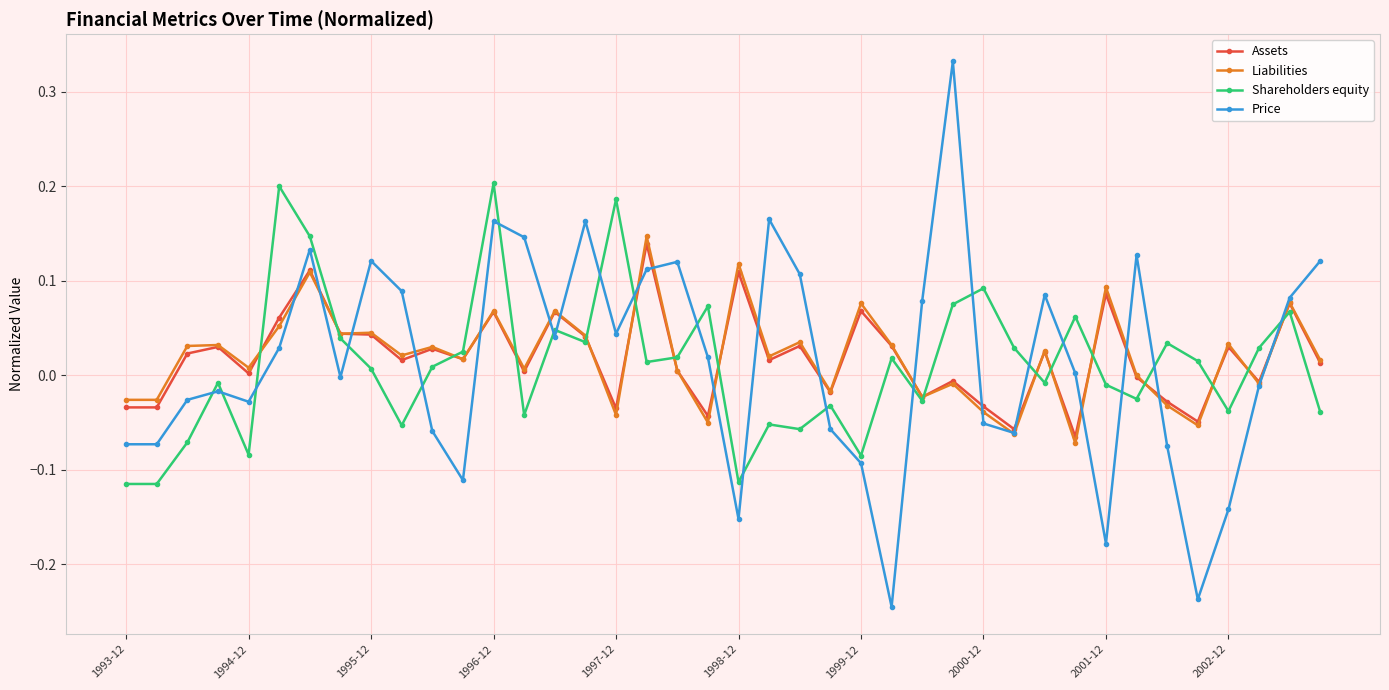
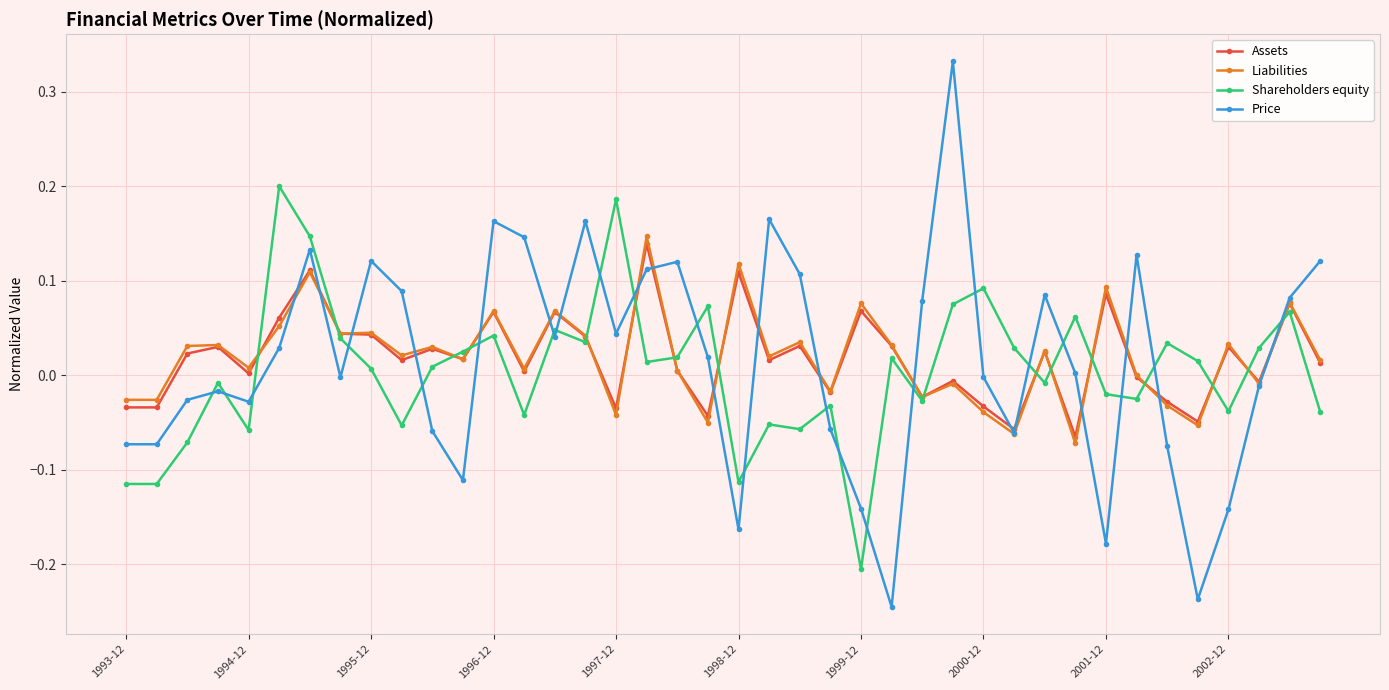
  {
    "Shareholders equity": {
      "1993-12": -0.12,
-     "1994-12": -0.08,
+     "1994-12": -0.06,
      "1995-12": 0.01,
-     "1996-12": 0.20,
+     "1996-12": 0.04,
      "1997-12": 0.19,
      "1998-12": -0.11,
-     "1999-12": -0.09,
+     "1999-12": -0.21,
      "2000-12": 0.09,
-     "2001-12": -0.01,
+     "2001-12": -0.02,
      "2002-12": -0.04
    },
    "Price": {
      "1993-12": -0.07,
      "1994-12": -0.03,
      "1995-12": 0.12,
      "1996-12": 0.16,
      "1997-12": 0.04,
-     "1998-12": -0.15,
-     "1999-12": -0.09,
-     "2000-12": -0.05,
+     "1998-12": -0.16,
+     "1999-12": -0.14,
+     "2000-12": 0.00,
      "2001-12": -0.18,
      "2002-12": -0.14
    }
  }
